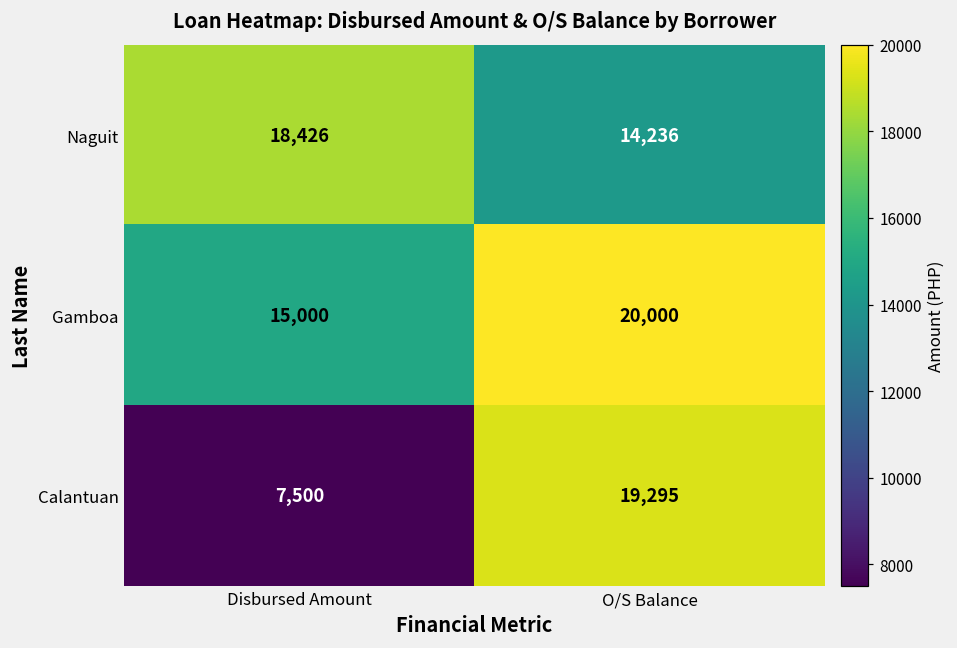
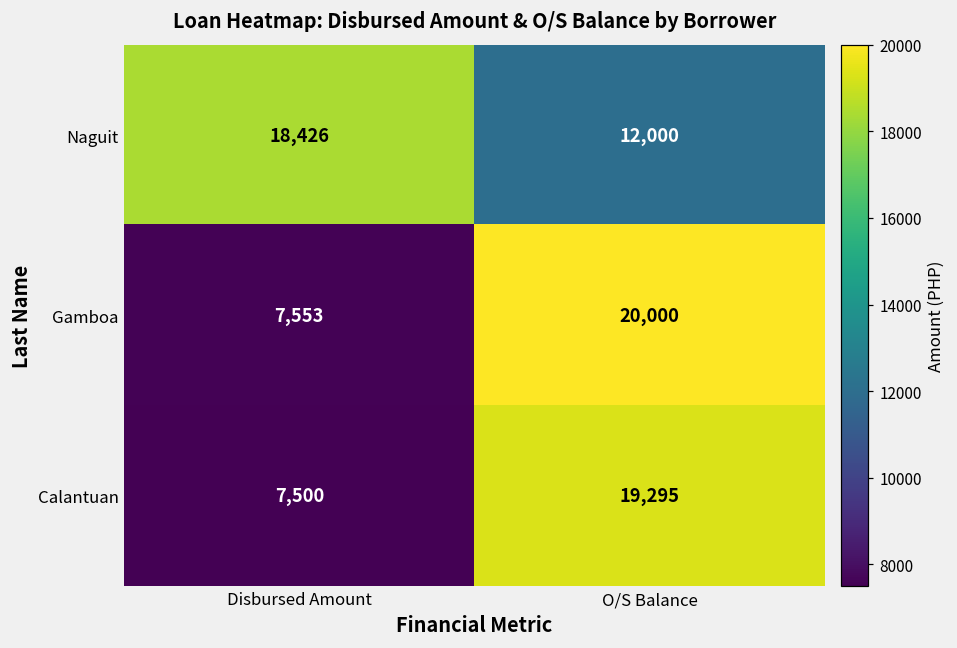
  {
    "Naguit": {
      "Disbursed Amount": "18,426",
-     "O/S Balance": "14,236"
+     "O/S Balance": "12,000"
    },
    "Gamboa": {
-     "Disbursed Amount": "15,000",
+     "Disbursed Amount": "7,553",
      "O/S Balance": "20,000"
    },
    "Calantuan": {
      "Disbursed Amount": "7,500",
      "O/S Balance": "19,295"
    }
  }
